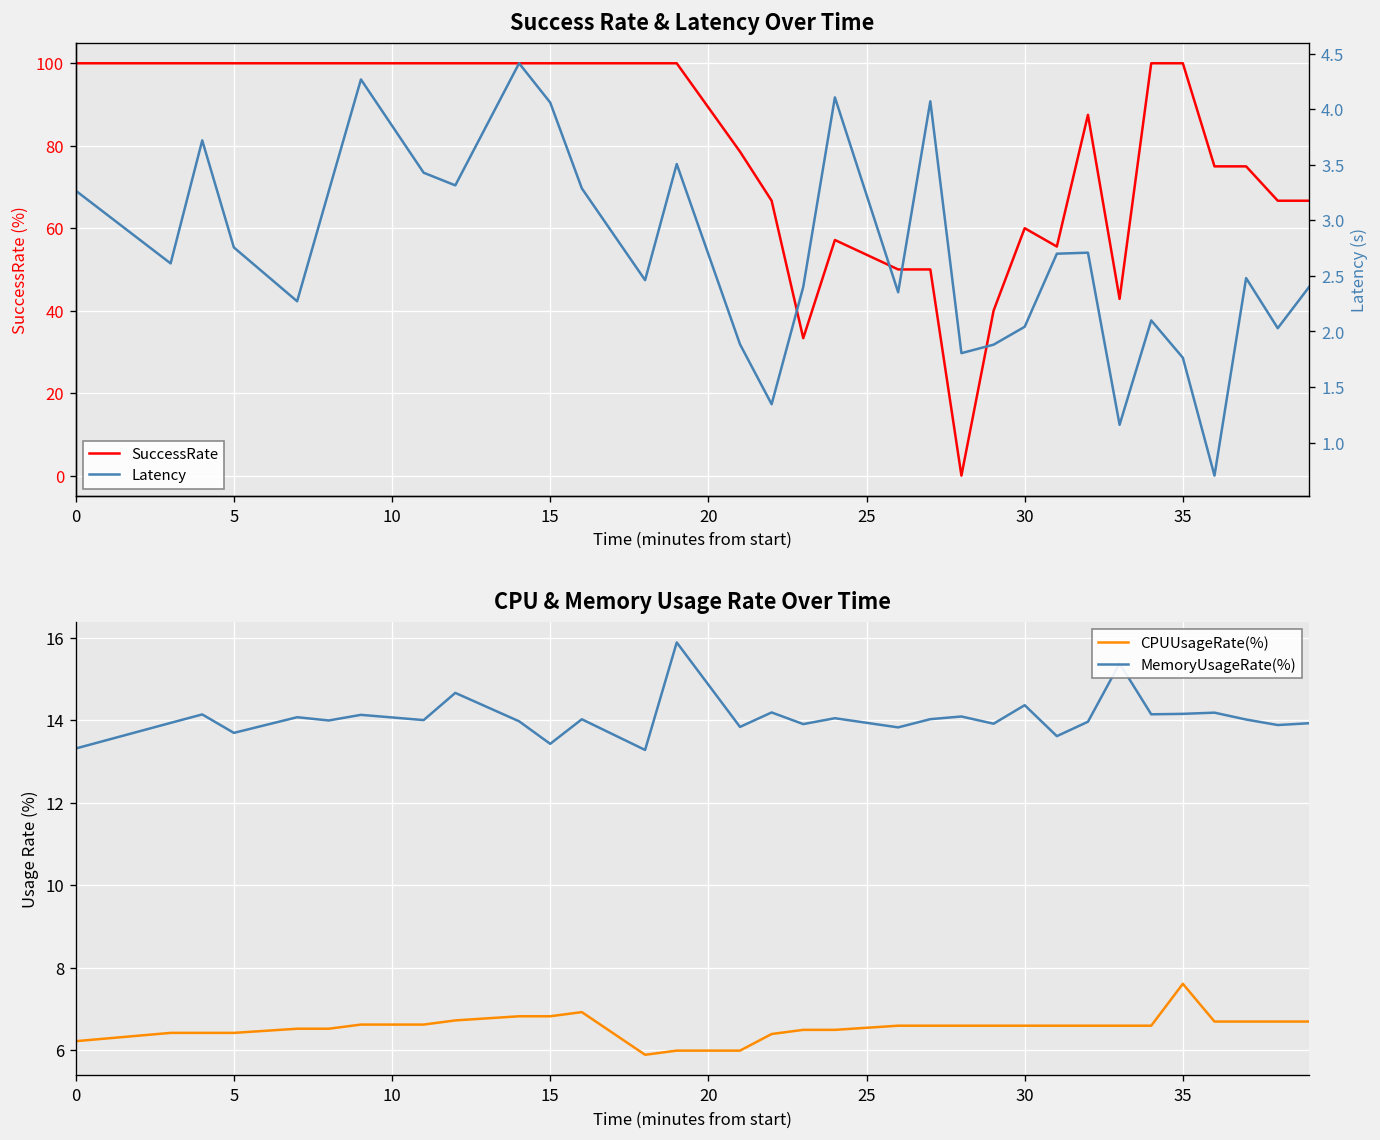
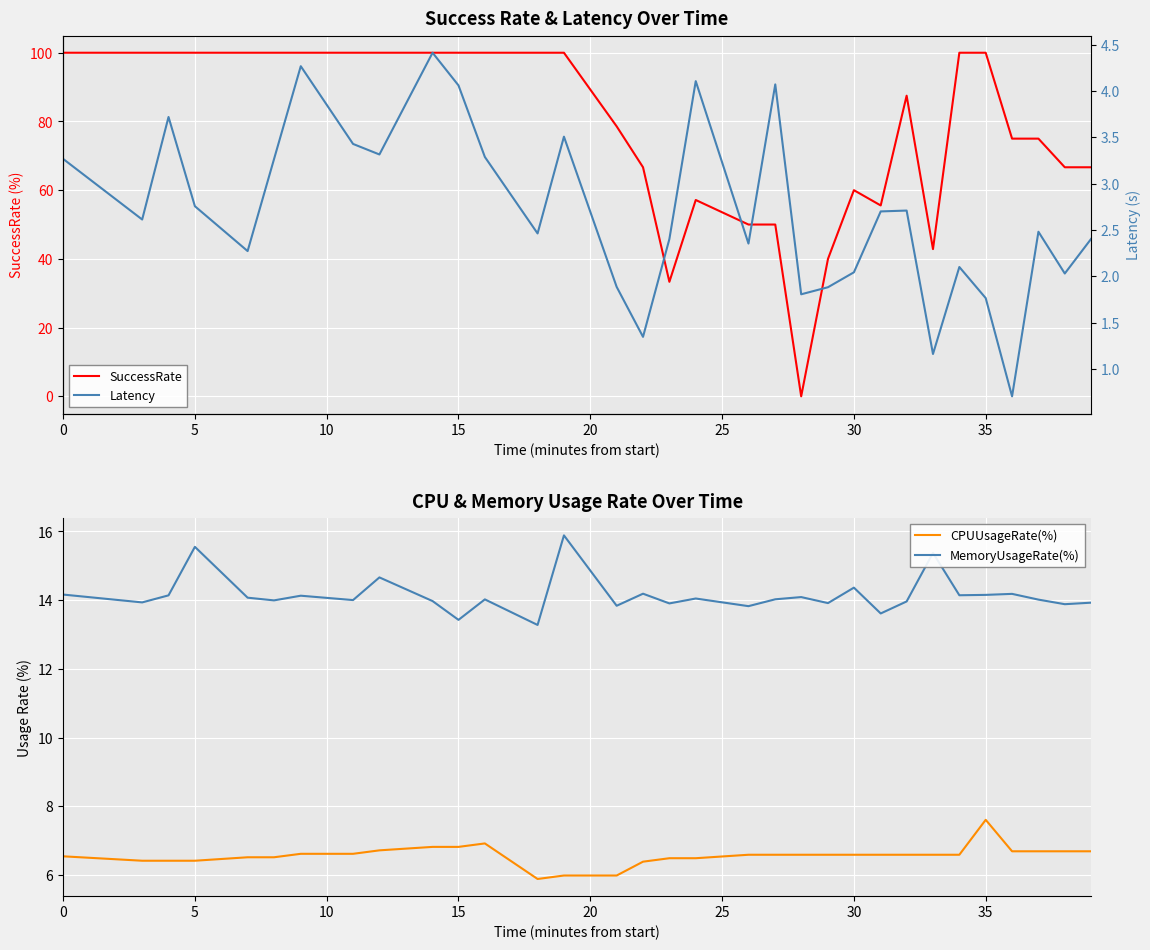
  {
    "CPU & Memory Usage Rate Over Time": {
      "CPUUsageRate(%)": {
-       "0": 6.2,
+       "0": 6.5,
        "5": 6.4,
        "15": 6.8,
        "30": 6.6,
        "35": 7.6
      },
      "MemoryUsageRate(%)": {
-       "0": 13.3,
-       "5": 13.7,
+       "0": 14.2,
+       "5": 15.6,
        "15": 13.4,
        "30": 14.4,
        "35": 14.2
      }
    }
  }
